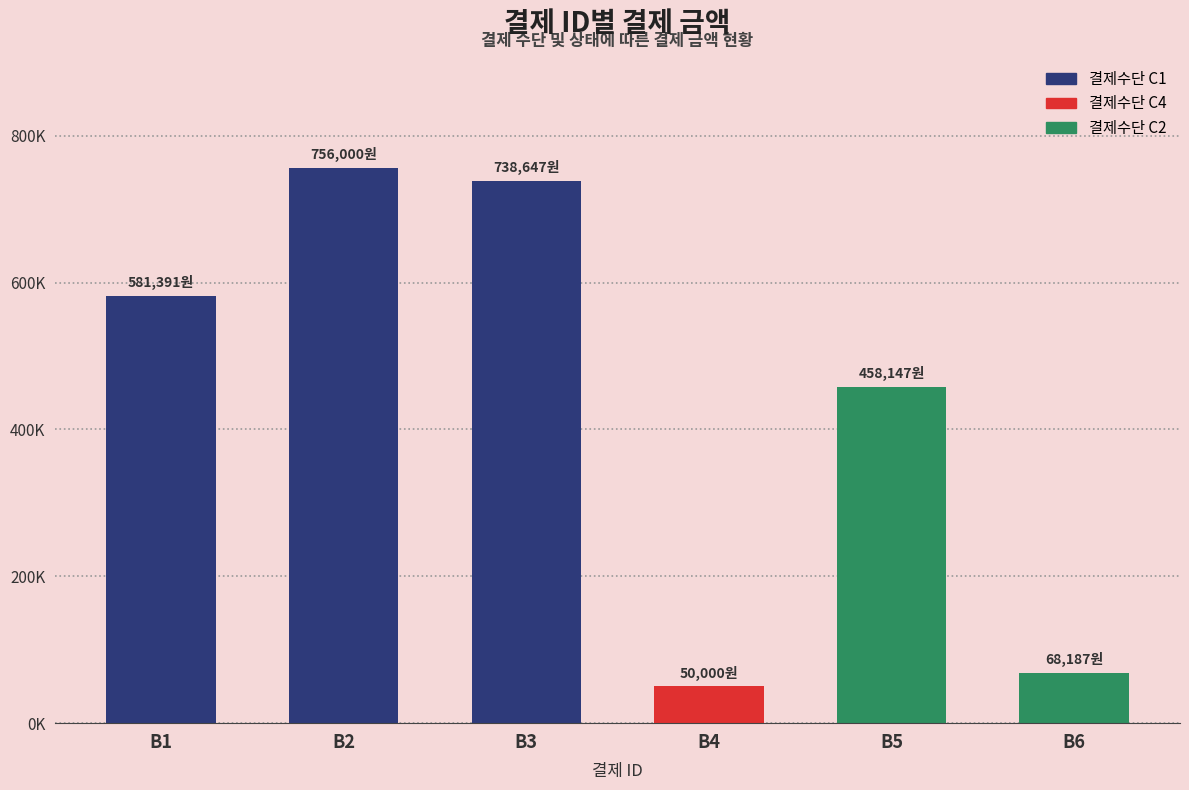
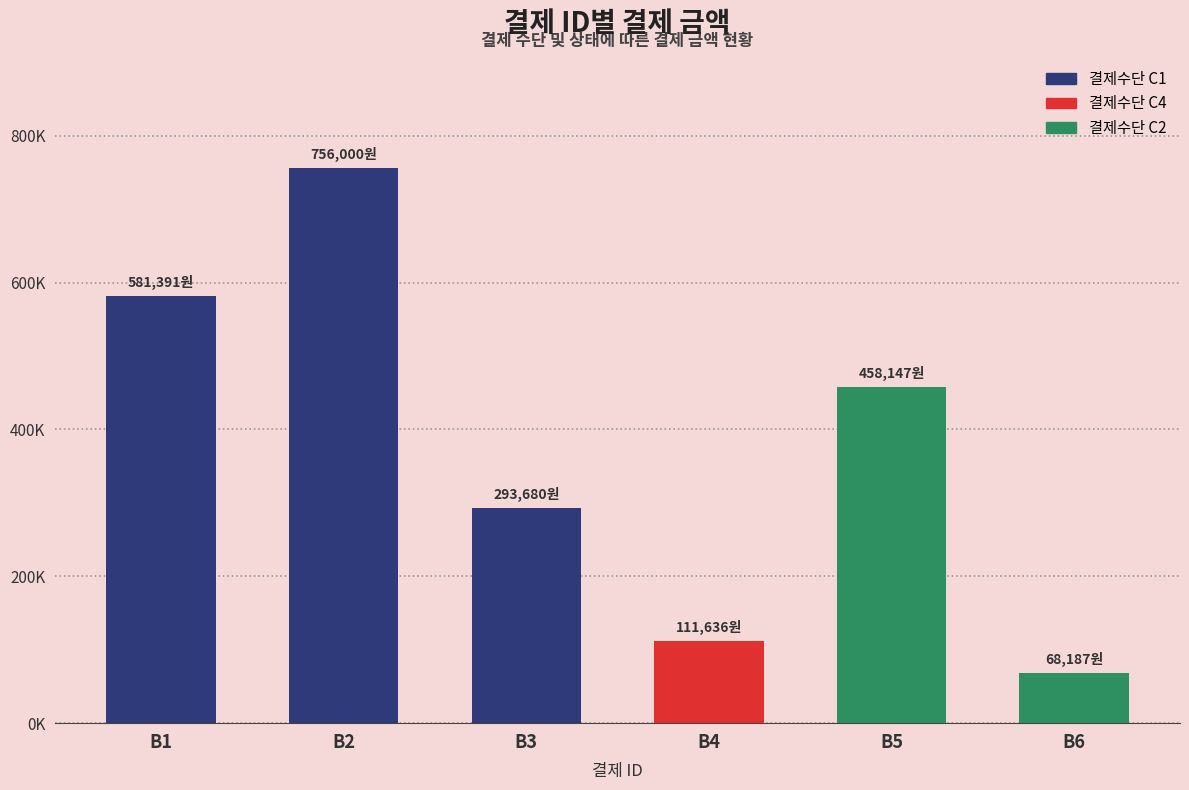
  {
    "B1": "581,391원",
    "B2": "756,000원",
-   "B3": "738,647원",
-   "B4": "50,000원",
+   "B3": "293,680원",
+   "B4": "111,636원",
    "B5": "458,147원",
    "B6": "68,187원"
  }
